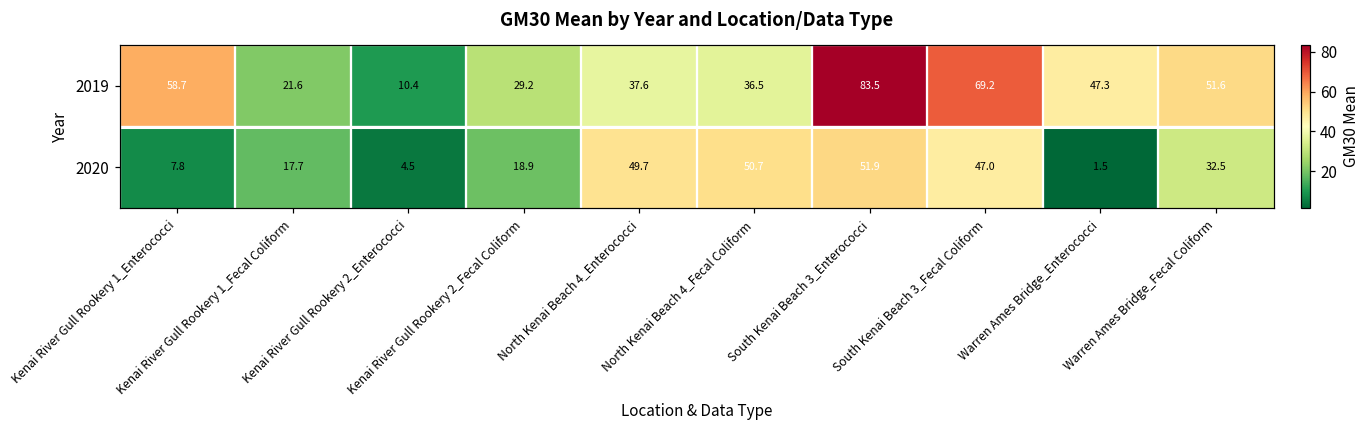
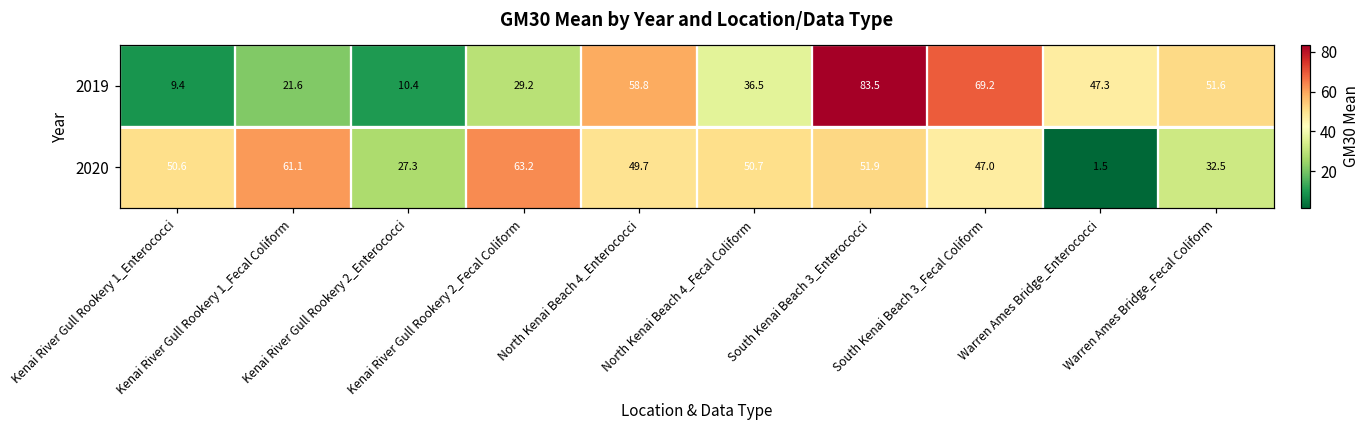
  {
    "2019": {
-     "Kenai River Gull Rookery 1_Enterococci": 58.7,
+     "Kenai River Gull Rookery 1_Enterococci": 9.4,
      "Kenai River Gull Rookery 1_Fecal Coliform": 21.6,
      "Kenai River Gull Rookery 2_Enterococci": 10.4,
      "Kenai River Gull Rookery 2_Fecal Coliform": 29.2,
-     "North Kenai Beach 4_Enterococci": 37.6,
+     "North Kenai Beach 4_Enterococci": 58.8,
      "North Kenai Beach 4_Fecal Coliform": 36.5,
      "South Kenai Beach 3_Enterococci": 83.5,
      "South Kenai Beach 3_Fecal Coliform": 69.2,
      "Warren Ames Bridge_Enterococci": 47.3,
      "Warren Ames Bridge_Fecal Coliform": 51.6
    },
    "2020": {
-     "Kenai River Gull Rookery 1_Enterococci": 7.8,
-     "Kenai River Gull Rookery 1_Fecal Coliform": 17.7,
-     "Kenai River Gull Rookery 2_Enterococci": 4.5,
-     "Kenai River Gull Rookery 2_Fecal Coliform": 18.9,
+     "Kenai River Gull Rookery 1_Enterococci": 50.6,
+     "Kenai River Gull Rookery 1_Fecal Coliform": 61.1,
+     "Kenai River Gull Rookery 2_Enterococci": 27.3,
+     "Kenai River Gull Rookery 2_Fecal Coliform": 63.2,
      "North Kenai Beach 4_Enterococci": 49.7,
      "North Kenai Beach 4_Fecal Coliform": 50.7,
      "South Kenai Beach 3_Enterococci": 51.9,
      "South Kenai Beach 3_Fecal Coliform": 47.0,
      "Warren Ames Bridge_Enterococci": 1.5,
      "Warren Ames Bridge_Fecal Coliform": 32.5
    }
  }
